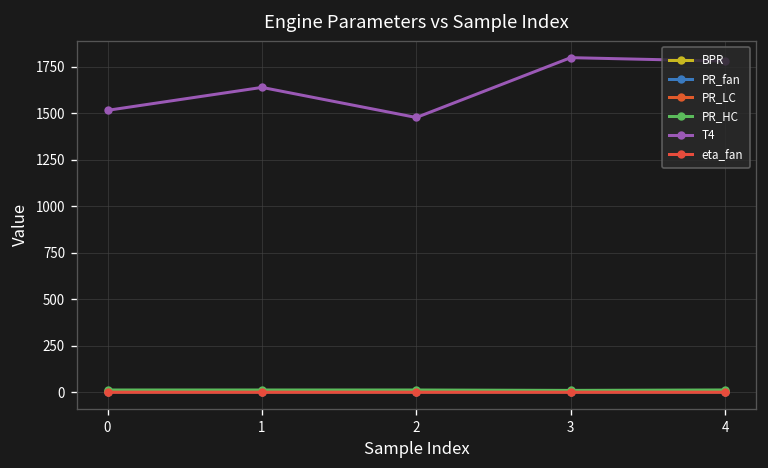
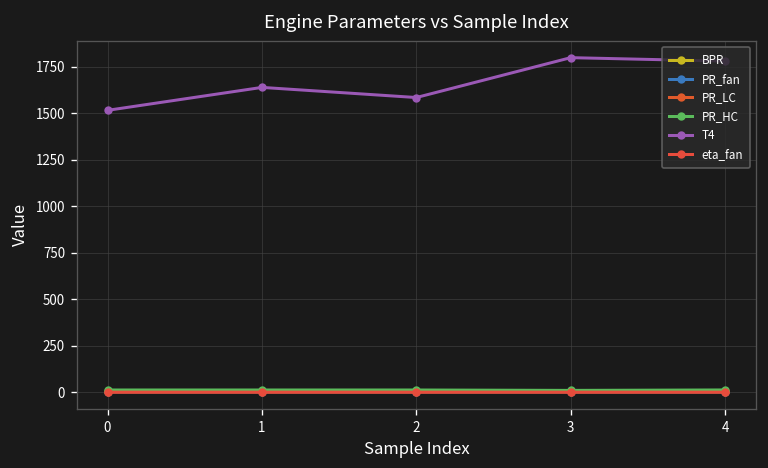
  {
    "T4": {
      "0": 1510,
      "1": 1640,
-     "2": 1480,
+     "2": 1580,
      "3": 1800
    }
  }
